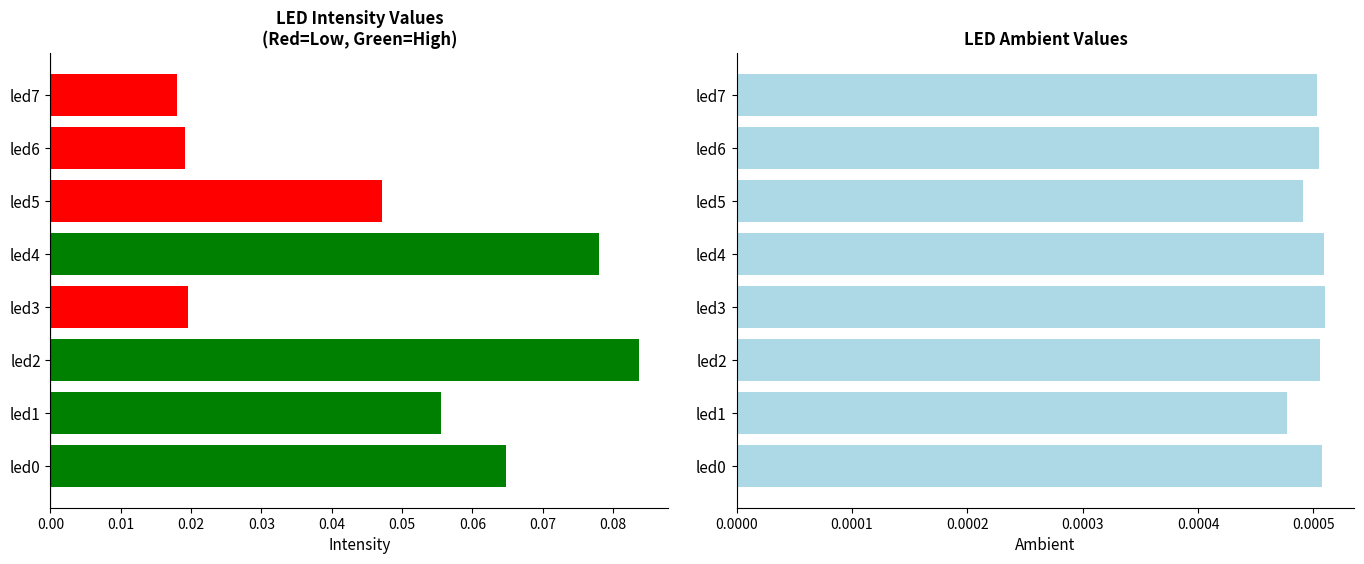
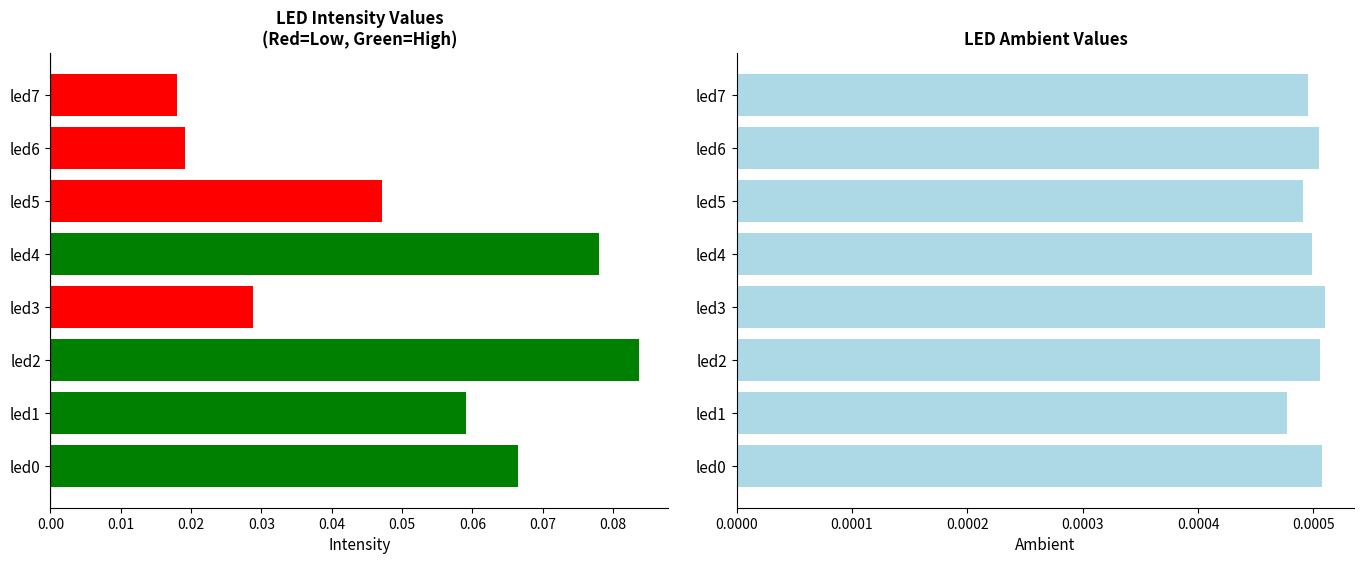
  {
    "LED Intensity Values (Red=Low, Green=High)": {
      "led7": 0.018,
      "led6": 0.019,
      "led5": 0.047,
      "led4": 0.078,
-     "led3": 0.020,
+     "led3": 0.029,
      "led2": 0.084,
-     "led1": 0.055,
-     "led0": 0.065
+     "led1": 0.059,
+     "led0": 0.066
    },
    "LED Ambient Values": {
-     "led7": 0.000503,
+     "led7": 0.000495,
      "led6": 0.000505,
      "led5": 0.000491,
-     "led4": 0.000509,
+     "led4": 0.000499,
      "led3": 0.000510,
      "led2": 0.000506,
      "led1": 0.000477,
      "led0": 0.000507
    }
  }
